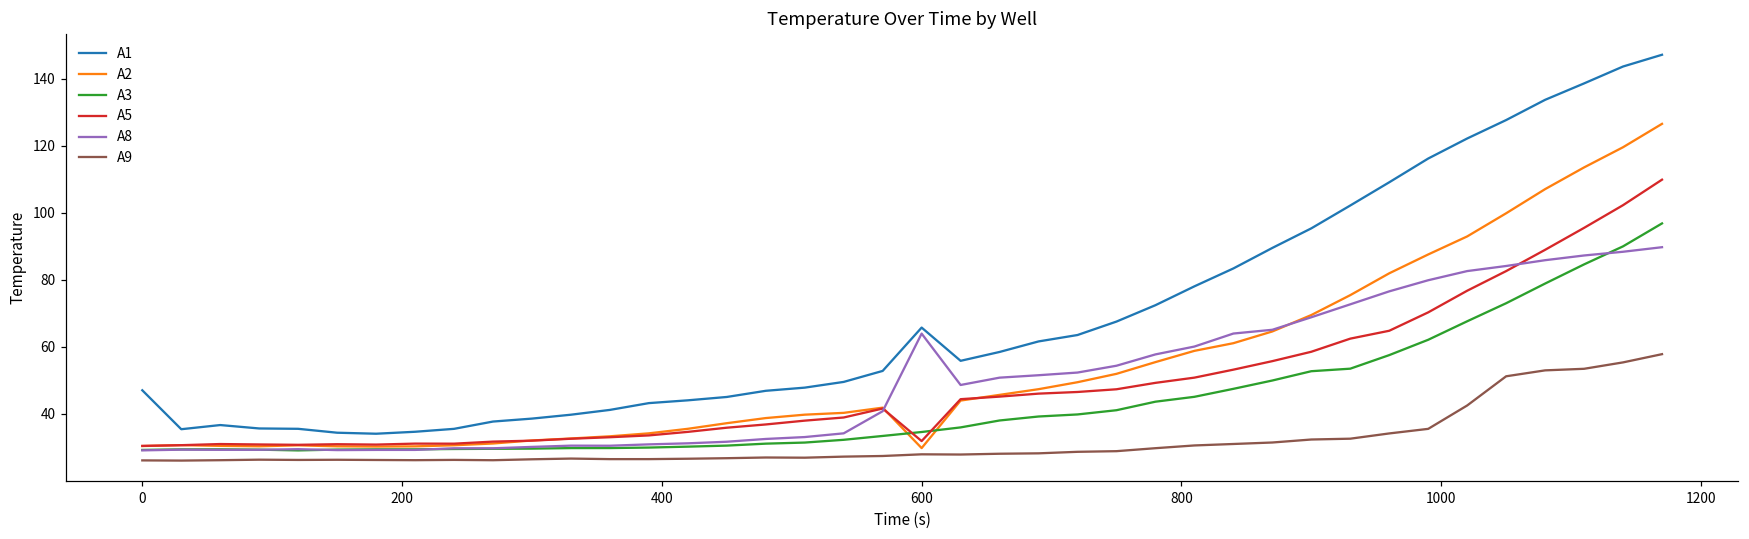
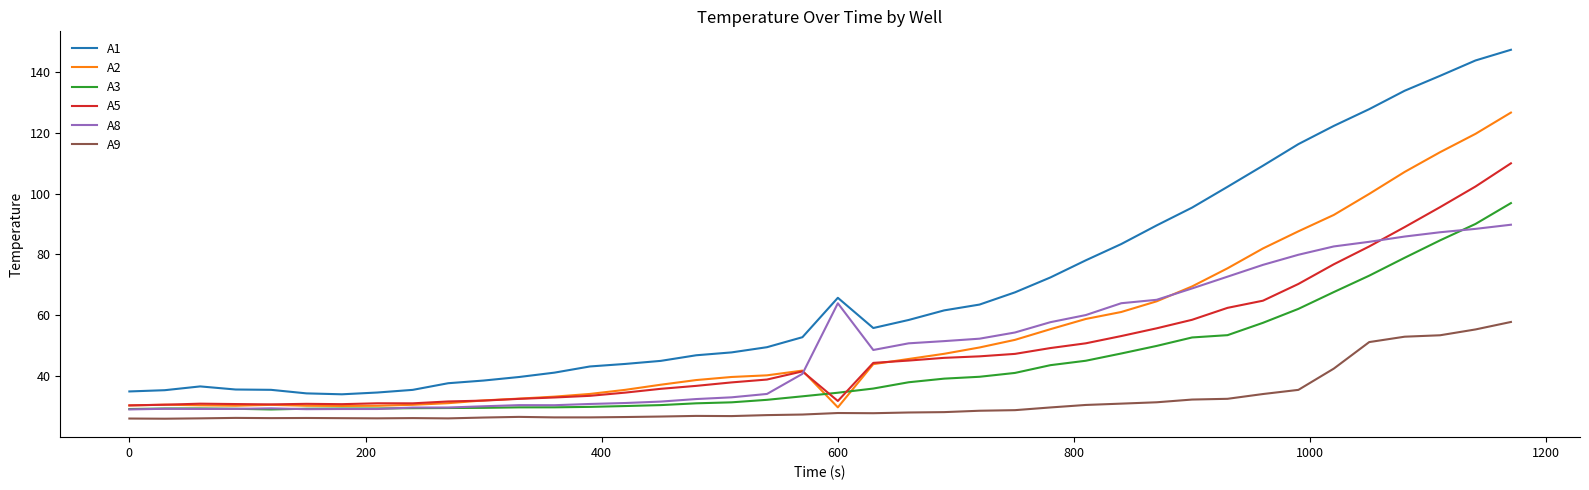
  {
    "A1": {
-     "0": 47,
+     "0": 35,
      "600": 66
    },
    "A2": {
      "600": 30
    },
    "A3": {
      "600": 35
    },
    "A5": {
      "600": 32
    },
    "A8": {
      "600": 64
    },
    "A9": {
      "0": 26,
      "600": 28
    }
  }
